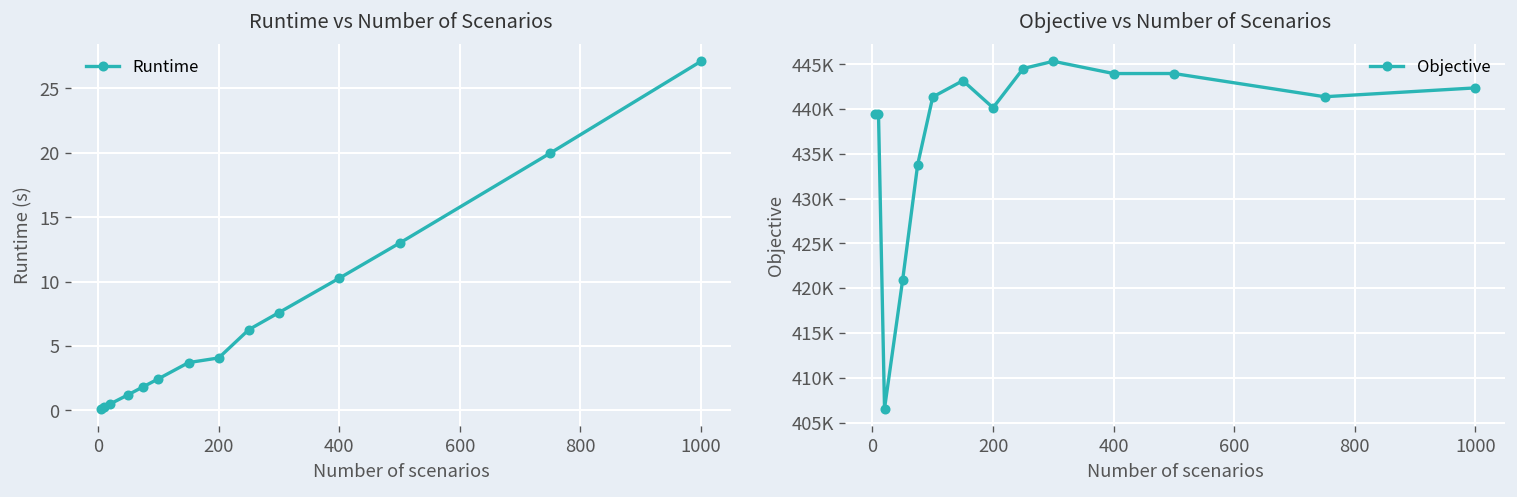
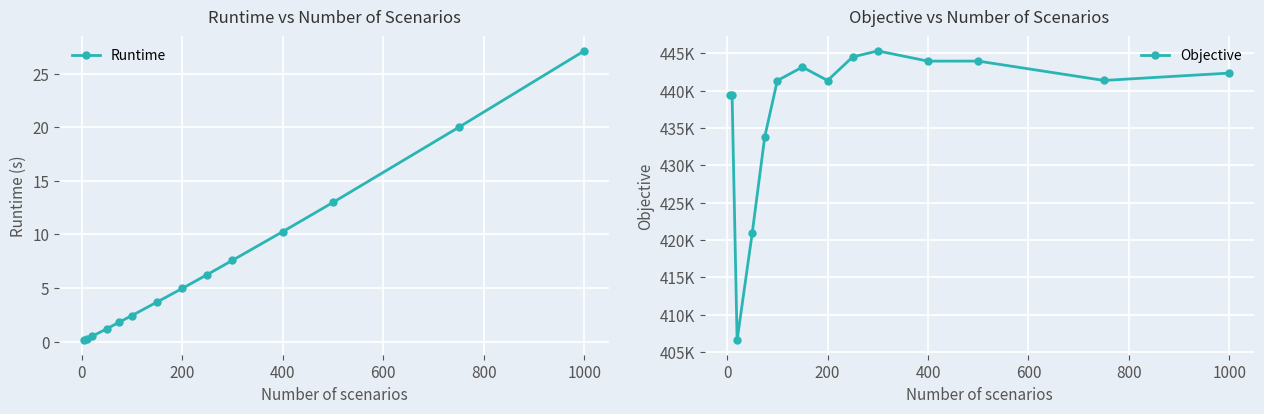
  {
    "Runtime vs Number of Scenarios": {
-     "200": 4.1,
+     "200": 5.0,
      "400": 10.3,
      "1000": 27.1
    },
    "Objective vs Number of Scenarios": {
-     "200": 440000,
+     "200": 441000,
      "400": 444000,
      "1000": 442000
    }
  }
